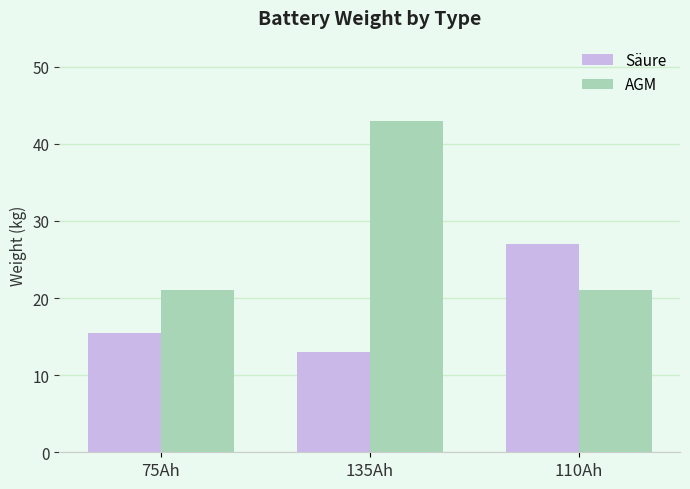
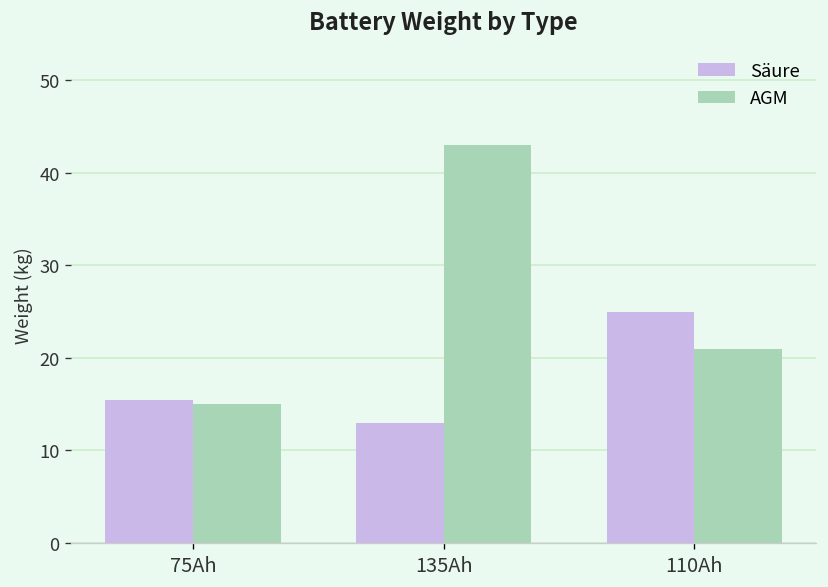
  {
    "Säure": {
      "75Ah": 16,
      "135Ah": 13,
-     "110Ah": 27
+     "110Ah": 25
    },
    "AGM": {
-     "75Ah": 21,
+     "75Ah": 15,
      "135Ah": 43,
      "110Ah": 21
    }
  }
